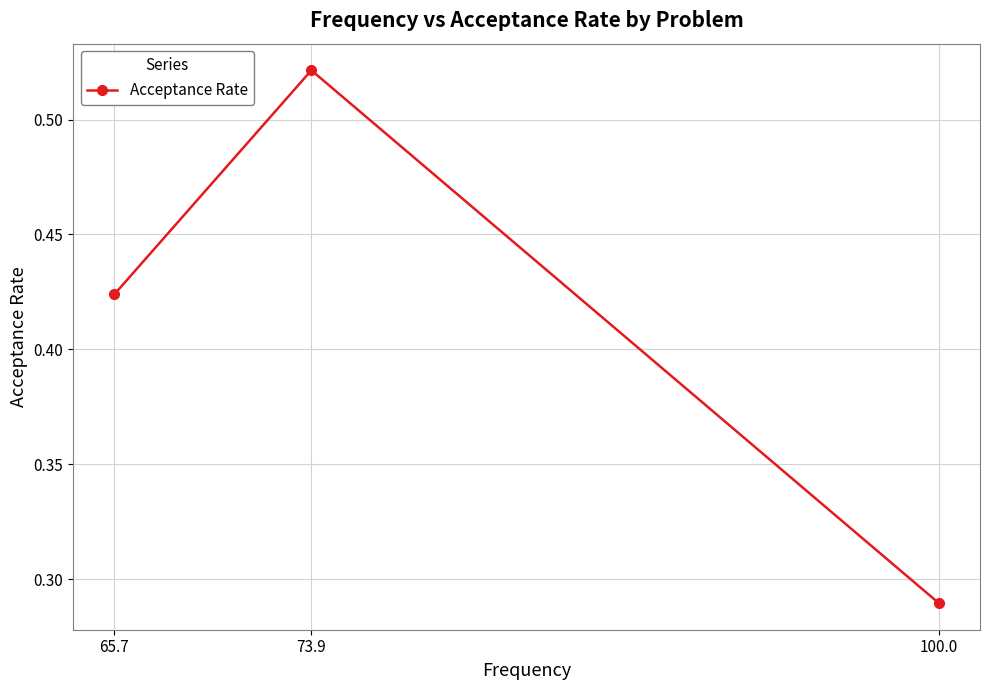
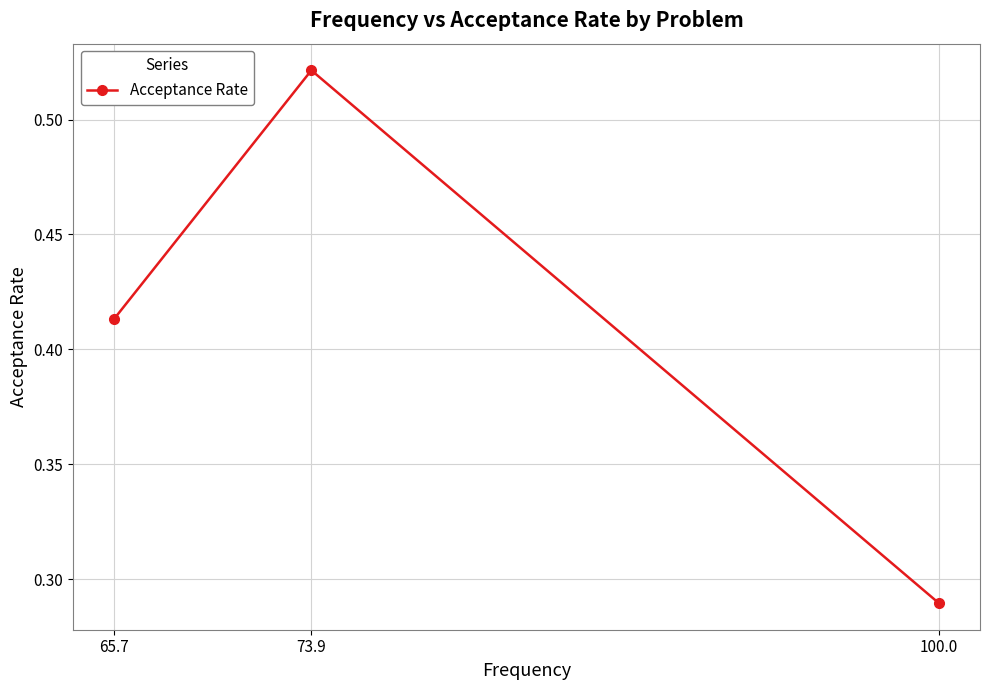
  {
-   "65.7": 0.424,
+   "65.7": 0.413,
    "73.9": 0.521,
    "100.0": 0.290
  }
